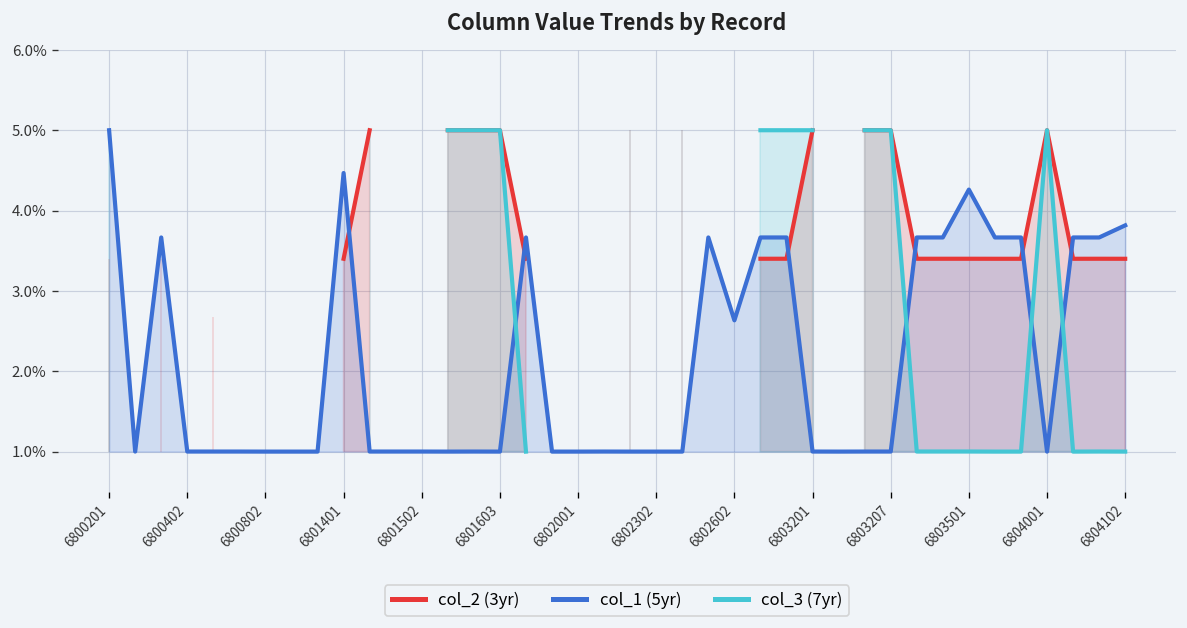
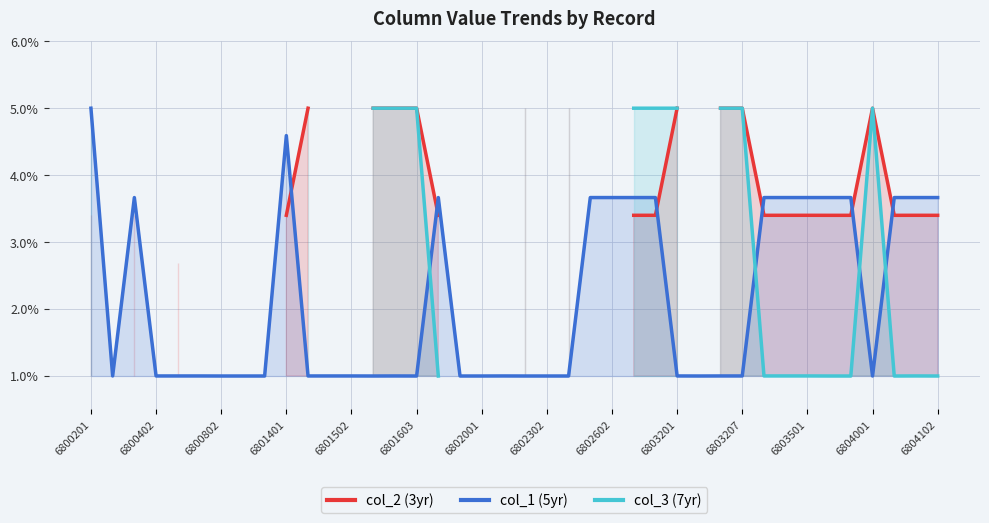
  {
    "col_2 (3yr)": {
      "6800201": "3.4%",
      "6801401": "3.4%",
      "6803501": "3.4%",
      "6804102": "3.4%"
    },
    "col_1 (5yr)": {
      "6800402": "1.0%",
      "6800802": "1.0%",
-     "6801401": "4.5%",
+     "6801401": "4.6%",
      "6801502": "1.0%",
      "6801603": "1.0%",
      "6802001": "1.0%",
      "6802302": "1.0%",
-     "6802602": "2.6%",
+     "6802602": "3.7%",
      "6803201": "1.0%",
      "6803207": "1.0%",
-     "6803501": "4.3%",
+     "6803501": "3.7%",
      "6804001": "1.0%",
-     "6804102": "3.8%"
+     "6804102": "3.7%"
    },
    "col_3 (7yr)": {
      "6803501": "1.0%",
      "6804102": "1.0%"
    }
  }
